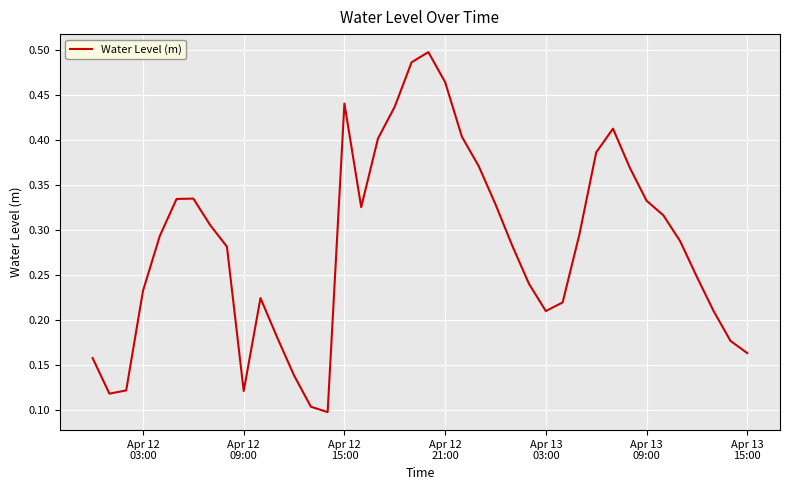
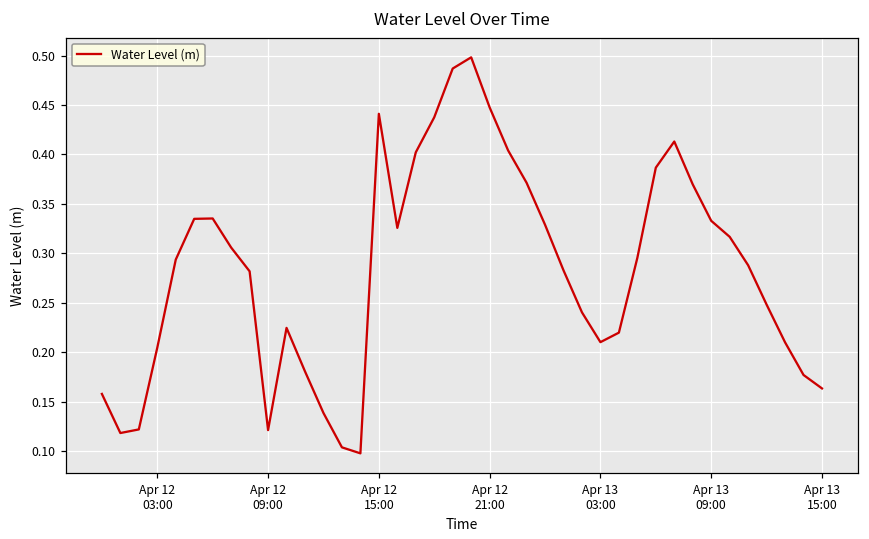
  {
-   "Apr 12 03:00": 0.23,
+   "Apr 12 03:00": 0.20,
    "Apr 12 09:00": 0.12,
    "Apr 12 15:00": 0.44,
-   "Apr 12 21:00": 0.46,
+   "Apr 12 21:00": 0.45,
    "Apr 13 03:00": 0.21,
    "Apr 13 09:00": 0.33,
    "Apr 13 15:00": 0.16
  }
